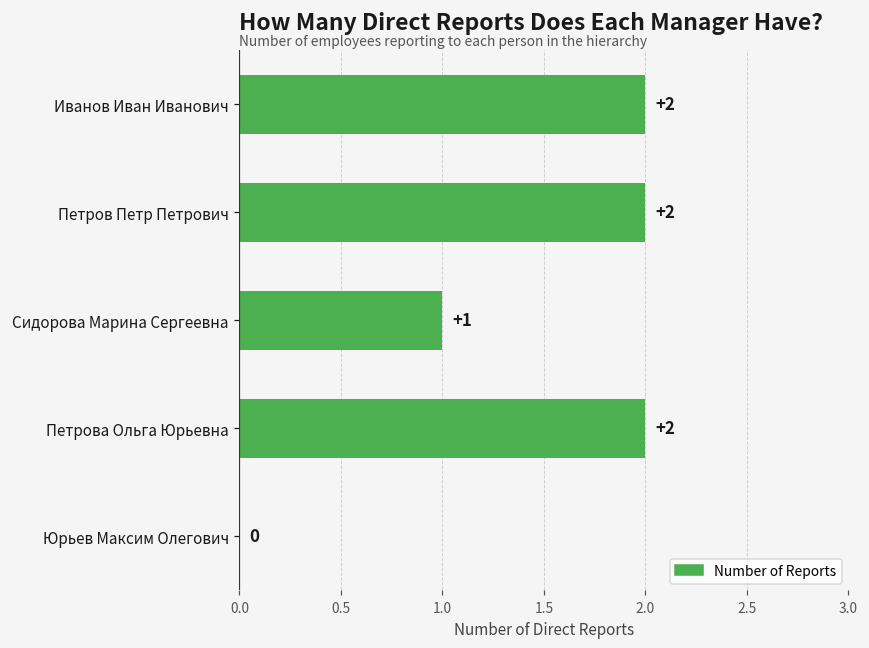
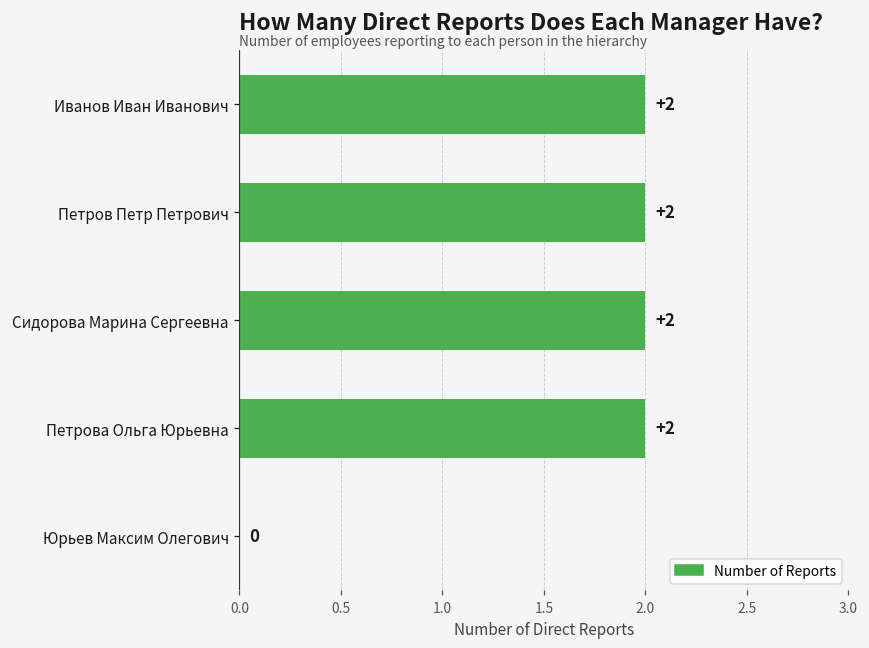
  {
    "Иванов Иван Иванович": "+2",
    "Петров Петр Петрович": "+2",
-   "Сидорова Марина Сергеевна": "+1",
+   "Сидорова Марина Сергеевна": "+2",
    "Петрова Ольга Юрьевна": "+2",
    "Юрьев Максим Олегович": "0"
  }
